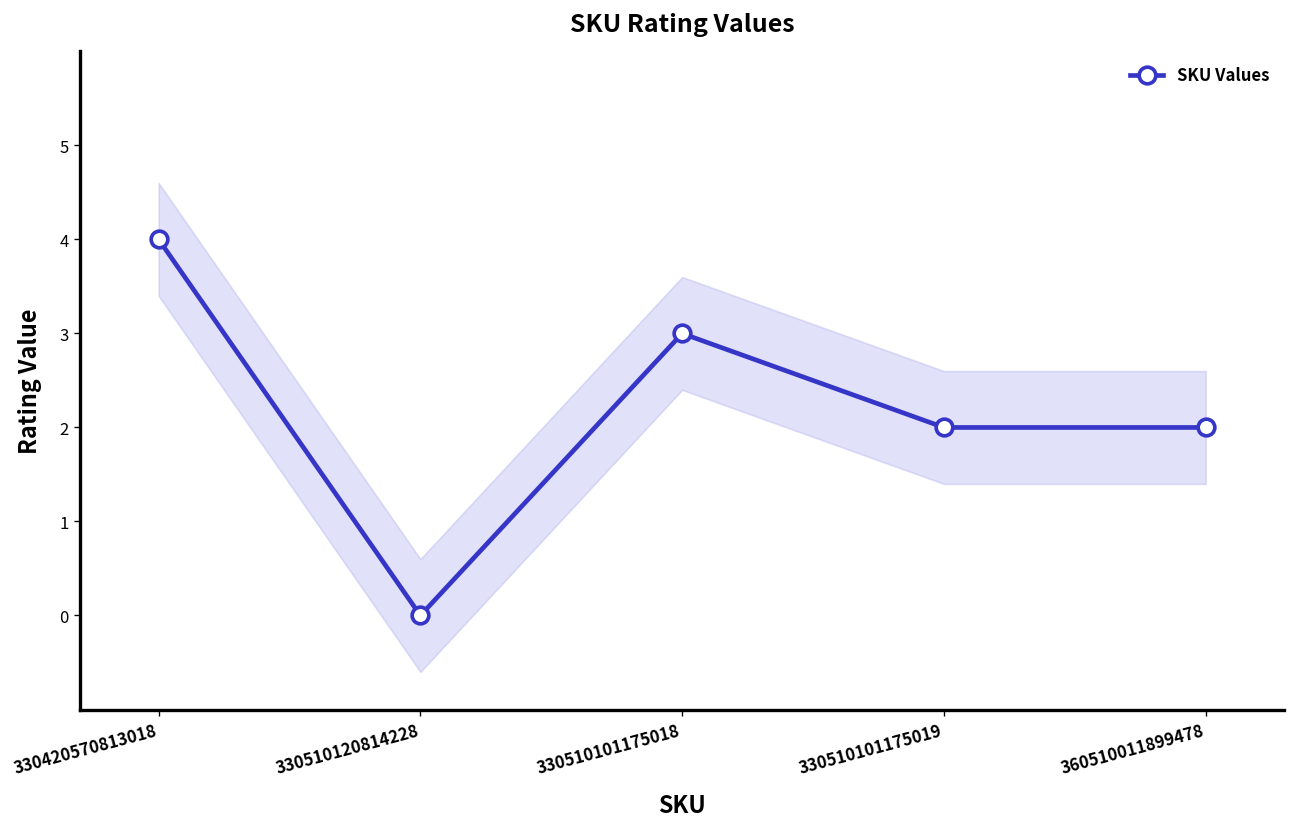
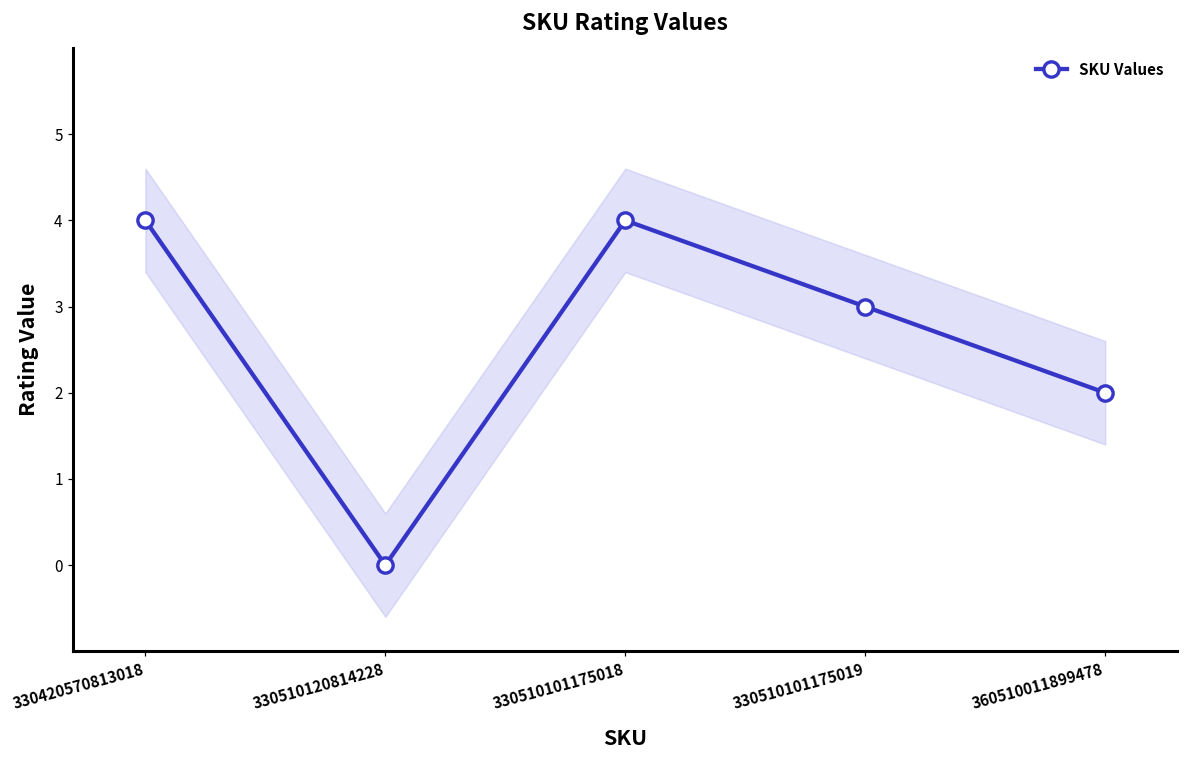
  {
    "SKU Values": {
      "330420570813018": 4,
      "330510120814228": 0,
-     "330510101175018": 3,
-     "330510101175019": 2,
+     "330510101175018": 4,
+     "330510101175019": 3,
      "360510011899478": 2
    }
  }
